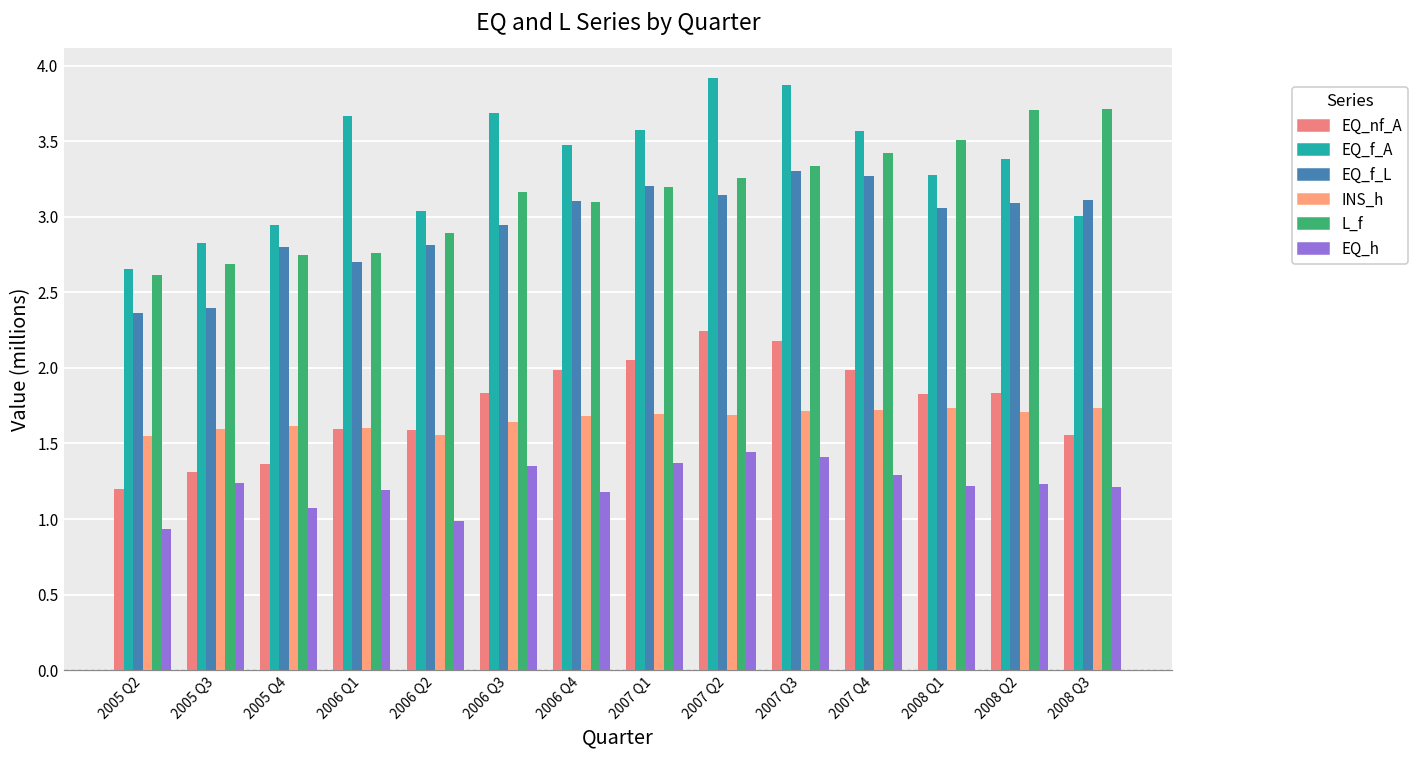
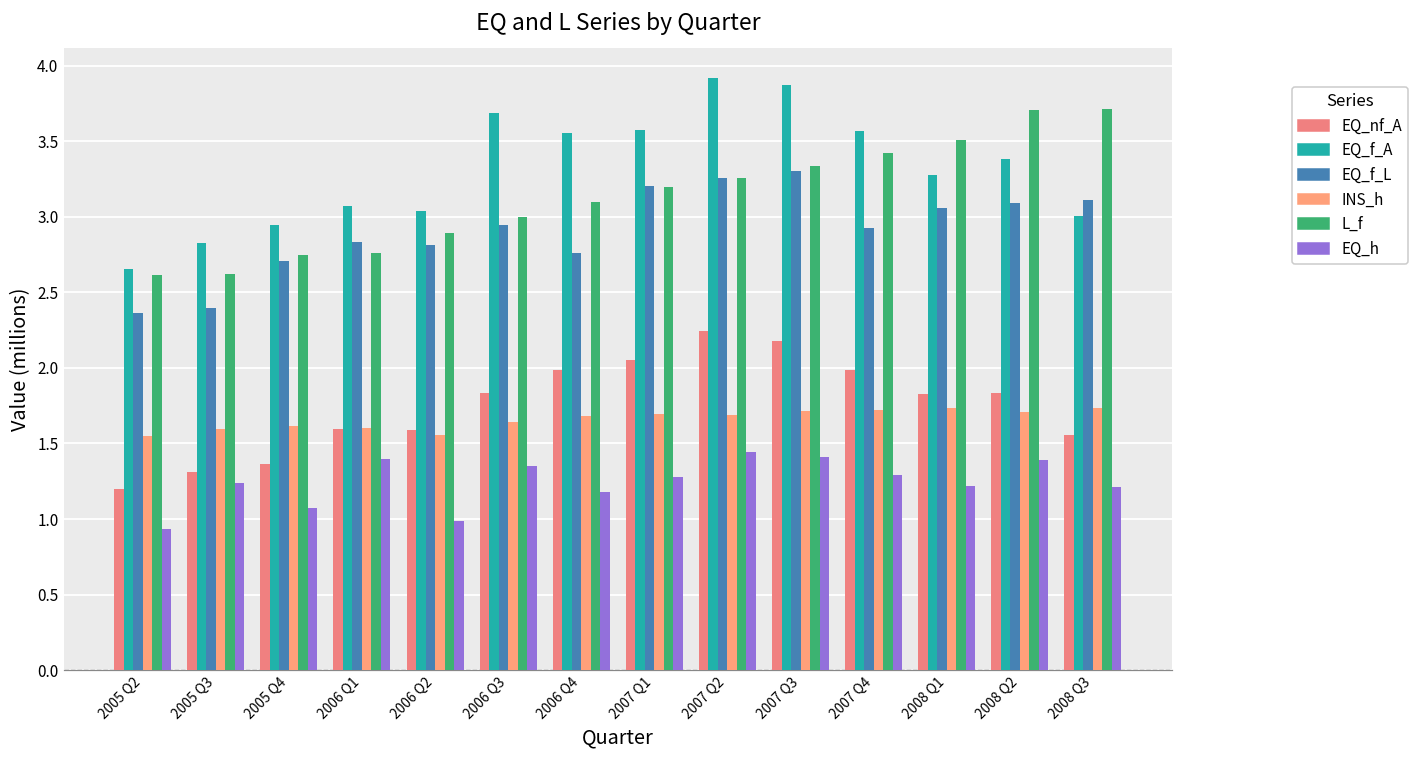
  {
    "EQ_f_A": {
      "2005 Q2": 2.66,
      "2005 Q3": 2.83,
      "2005 Q4": 2.94,
-     "2006 Q1": 3.67,
+     "2006 Q1": 3.07,
      "2006 Q2": 3.04,
      "2006 Q3": 3.69,
-     "2006 Q4": 3.47,
+     "2006 Q4": 3.56,
      "2007 Q1": 3.57,
      "2007 Q2": 3.92,
      "2007 Q3": 3.88,
      "2007 Q4": 3.57,
      "2008 Q1": 3.28,
      "2008 Q2": 3.39,
      "2008 Q3": 3.01
    },
    "EQ_f_L": {
      "2005 Q2": 2.37,
      "2005 Q3": 2.40,
-     "2005 Q4": 2.80,
-     "2006 Q1": 2.70,
+     "2005 Q4": 2.71,
+     "2006 Q1": 2.83,
      "2006 Q2": 2.82,
      "2006 Q3": 2.95,
-     "2006 Q4": 3.11,
+     "2006 Q4": 2.76,
      "2007 Q1": 3.21,
-     "2007 Q2": 3.14,
+     "2007 Q2": 3.26,
      "2007 Q3": 3.30,
-     "2007 Q4": 3.27,
+     "2007 Q4": 2.93,
      "2008 Q1": 3.06,
      "2008 Q2": 3.09,
      "2008 Q3": 3.11
    },
    "L_f": {
      "2005 Q2": 2.61,
-     "2005 Q3": 2.69,
+     "2005 Q3": 2.62,
      "2005 Q4": 2.75,
      "2006 Q1": 2.76,
      "2006 Q2": 2.89,
-     "2006 Q3": 3.16,
+     "2006 Q3": 3.00,
      "2006 Q4": 3.10,
      "2007 Q1": 3.20,
      "2007 Q2": 3.26,
      "2007 Q3": 3.34,
      "2007 Q4": 3.42,
      "2008 Q1": 3.51,
      "2008 Q2": 3.71,
      "2008 Q3": 3.72
    },
    "EQ_h": {
      "2005 Q2": 0.93,
      "2005 Q3": 1.24,
      "2005 Q4": 1.08,
-     "2006 Q1": 1.20,
+     "2006 Q1": 1.40,
      "2006 Q2": 0.99,
      "2006 Q3": 1.35,
      "2006 Q4": 1.18,
-     "2007 Q1": 1.37,
+     "2007 Q1": 1.28,
      "2007 Q2": 1.45,
      "2007 Q3": 1.41,
      "2007 Q4": 1.29,
      "2008 Q1": 1.22,
-     "2008 Q2": 1.23,
+     "2008 Q2": 1.39,
      "2008 Q3": 1.21
    }
  }
